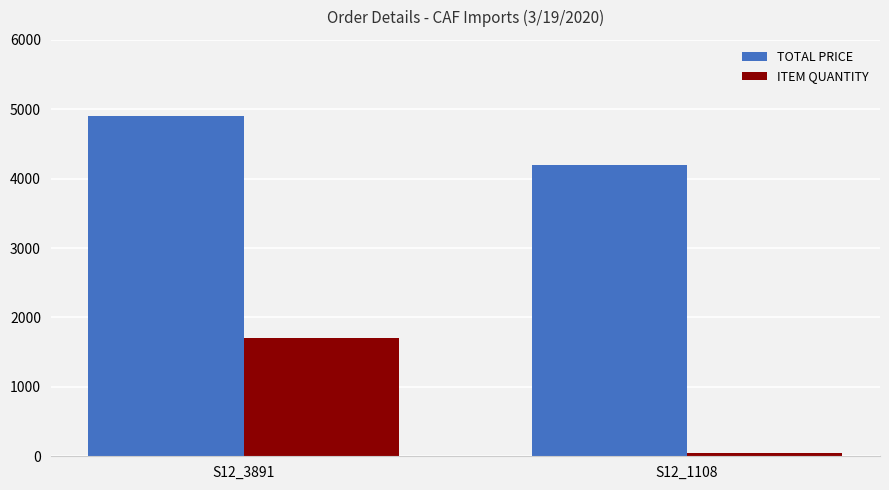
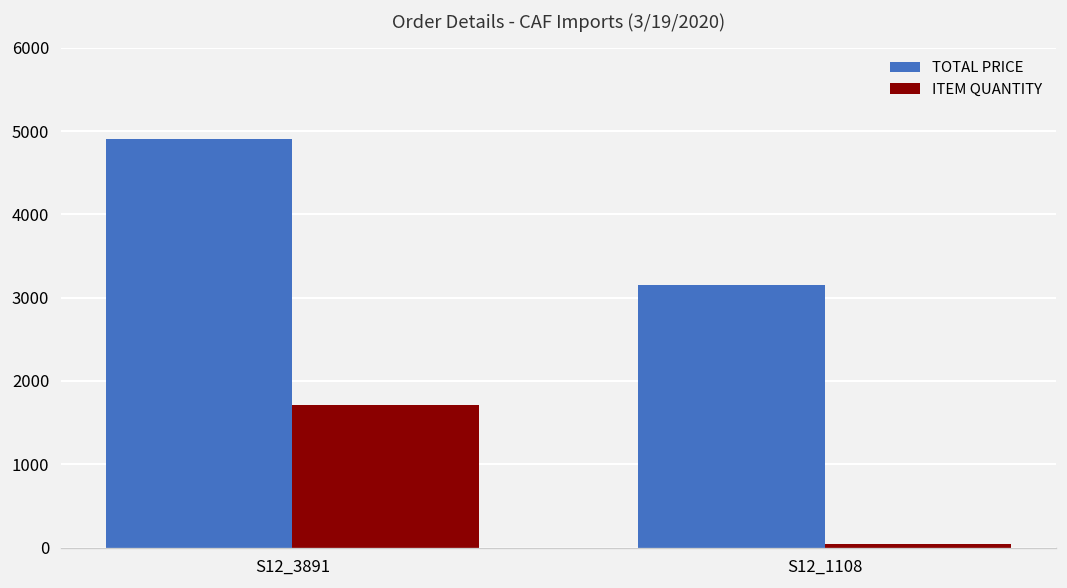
  {
    "TOTAL PRICE": {
      "S12_3891": 4900,
-     "S12_1108": 4200
+     "S12_1108": 3200
    },
    "ITEM QUANTITY": {
      "S12_3891": 1700,
      "S12_1108": 0
    }
  }
